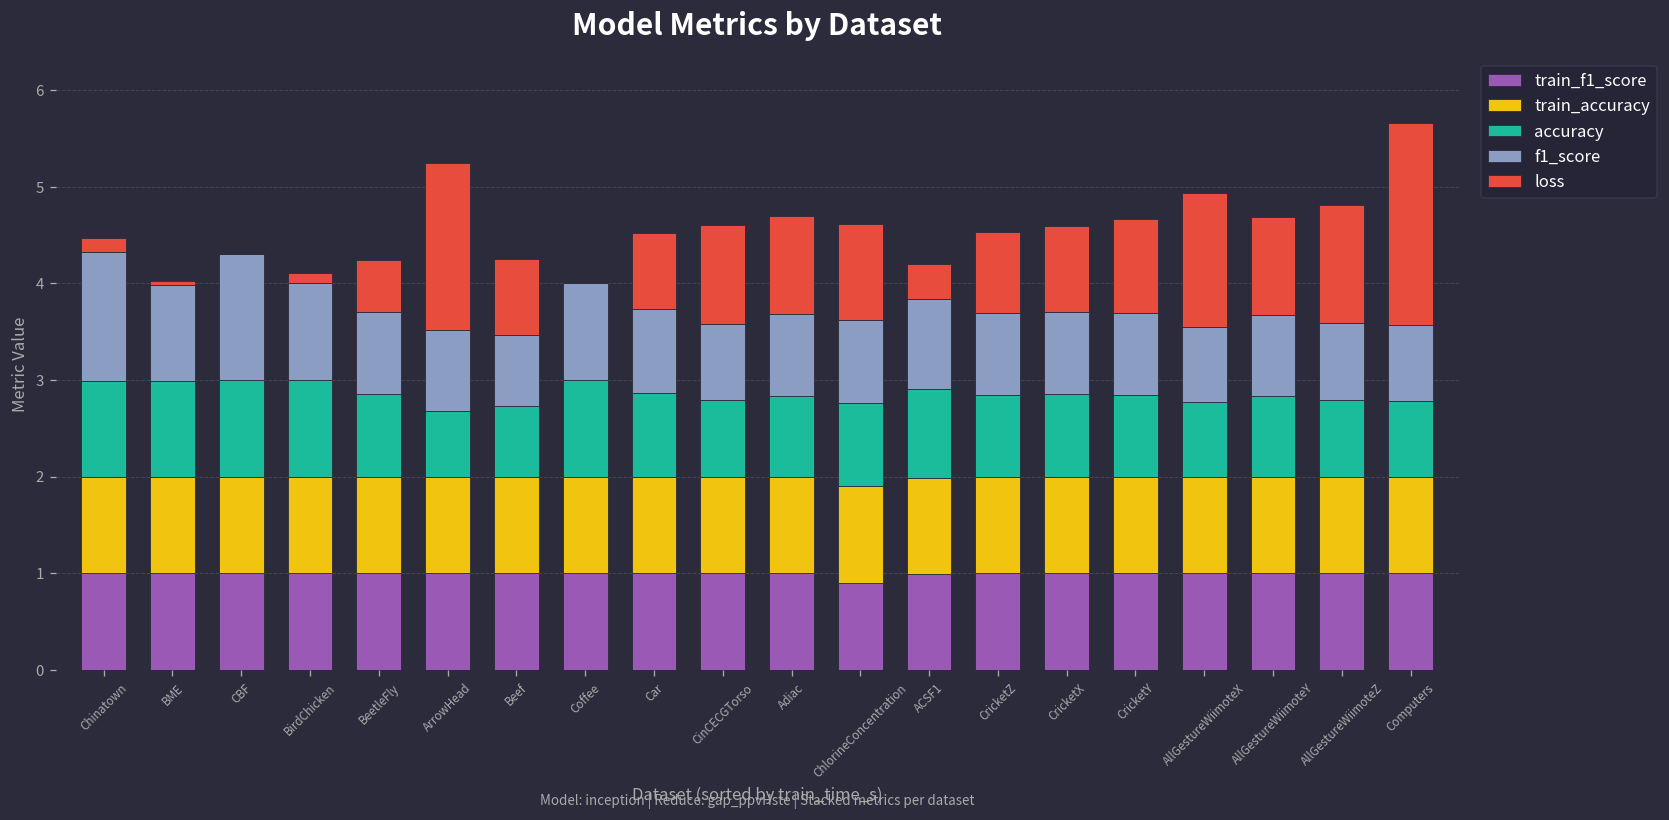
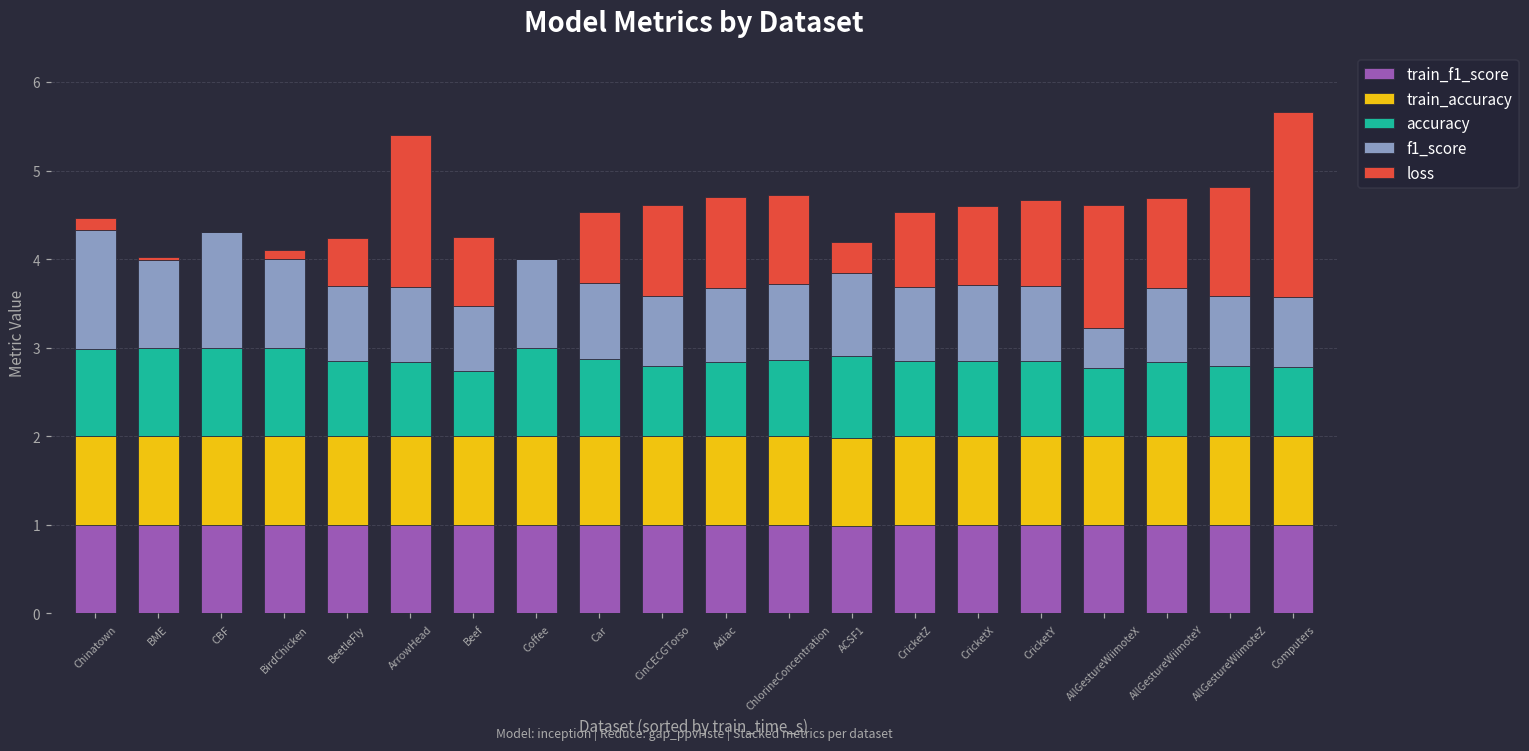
  {
    "train_f1_score": {
      "Chinatown": 1.0,
      "BME": 1.0,
      "CBF": 1.0,
      "BirdChicken": 1.0,
      "BeetleFly": 1.0,
      "ArrowHead": 1.0,
      "Beef": 1.0,
      "Coffee": 1.0,
      "Car": 1.0,
      "CinCECGTorso": 1.0,
      "Adiac": 1.0,
-     "ChlorineConcentration": 0.9,
+     "ChlorineConcentration": 1.0,
      "ACSF1": 1.0,
      "CricketZ": 1.0,
      "CricketX": 1.0,
      "CricketY": 1.0,
      "AllGestureWiimoteX": 1.0,
      "AllGestureWiimoteY": 1.0,
      "AllGestureWiimoteZ": 1.0,
      "Computers": 1.0
    },
    "train_accuracy": {
      "Chinatown": 1.0,
      "BME": 1.0,
      "CBF": 1.0,
      "BirdChicken": 1.0,
      "BeetleFly": 1.0,
      "ArrowHead": 1.0,
      "Beef": 1.0,
      "Coffee": 1.0,
      "Car": 1.0,
      "CinCECGTorso": 1.0,
      "Adiac": 1.0,
      "ChlorineConcentration": 1.0,
      "ACSF1": 1.0,
      "CricketZ": 1.0,
      "CricketX": 1.0,
      "CricketY": 1.0,
      "AllGestureWiimoteX": 1.0,
      "AllGestureWiimoteY": 1.0,
      "AllGestureWiimoteZ": 1.0,
      "Computers": 1.0
    },
    "accuracy": {
      "Chinatown": 1.0,
      "BME": 1.0,
      "CBF": 1.0,
      "BirdChicken": 1.0,
      "BeetleFly": 0.9,
-     "ArrowHead": 0.7,
+     "ArrowHead": 0.8,
      "Beef": 0.7,
      "Coffee": 1.0,
      "Car": 0.9,
      "CinCECGTorso": 0.8,
      "Adiac": 0.8,
      "ChlorineConcentration": 0.9,
      "ACSF1": 0.9,
      "CricketZ": 0.8,
      "CricketX": 0.9,
      "CricketY": 0.8,
      "AllGestureWiimoteX": 0.8,
      "AllGestureWiimoteY": 0.8,
      "AllGestureWiimoteZ": 0.8,
      "Computers": 0.8
    },
    "f1_score": {
      "Chinatown": 1.3,
      "BME": 1.0,
      "CBF": 1.3,
      "BirdChicken": 1.0,
      "BeetleFly": 0.9,
      "ArrowHead": 0.8,
      "Beef": 0.7,
      "Coffee": 1.0,
      "Car": 0.9,
      "CinCECGTorso": 0.8,
      "Adiac": 0.8,
      "ChlorineConcentration": 0.9,
      "ACSF1": 0.9,
      "CricketZ": 0.8,
      "CricketX": 0.9,
      "CricketY": 0.8,
-     "AllGestureWiimoteX": 0.8,
+     "AllGestureWiimoteX": 0.5,
      "AllGestureWiimoteY": 0.8,
      "AllGestureWiimoteZ": 0.8,
      "Computers": 0.8
    },
    "loss": {
      "Chinatown": 0.1,
      "BME": 0.0,
      "BirdChicken": 0.1,
      "BeetleFly": 0.5,
      "ArrowHead": 1.7,
      "Beef": 0.8,
      "Car": 0.8,
      "CinCECGTorso": 1.0,
      "Adiac": 1.0,
      "ChlorineConcentration": 1.0,
      "ACSF1": 0.4,
      "CricketZ": 0.8,
      "CricketX": 0.9,
      "CricketY": 1.0,
      "AllGestureWiimoteX": 1.4,
      "AllGestureWiimoteY": 1.0,
      "AllGestureWiimoteZ": 1.2,
      "Computers": 2.1
    }
  }
